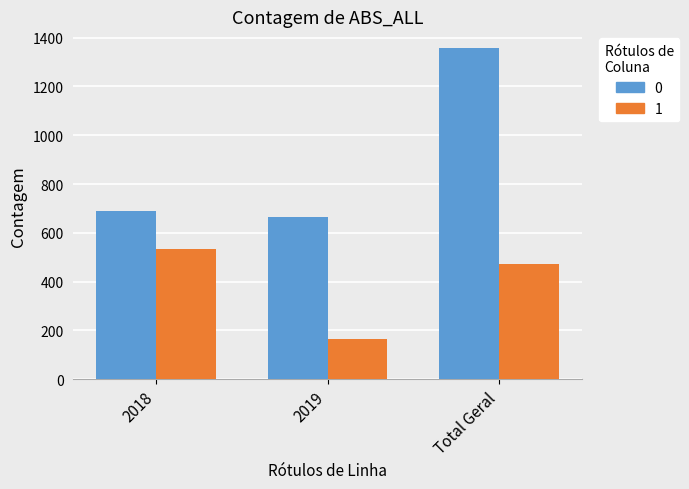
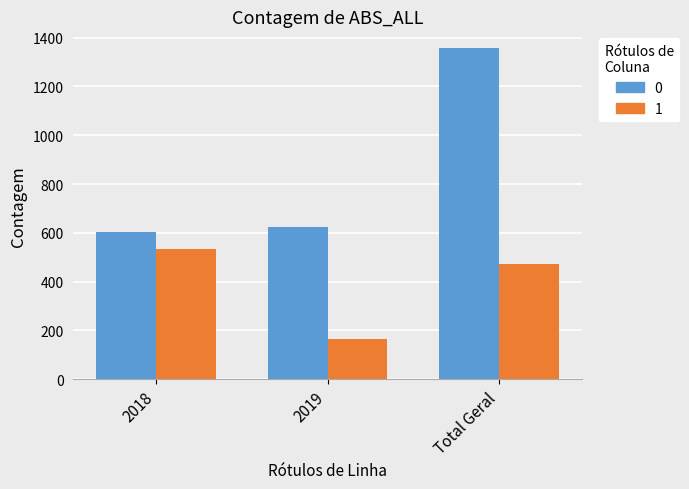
  {
    "0": {
-     "2018": 690,
-     "2019": 670,
+     "2018": 600,
+     "2019": 620,
      "Total Geral": 1360
    },
    "1": {
      "2018": 530,
      "2019": 170,
      "Total Geral": 470
    }
  }
